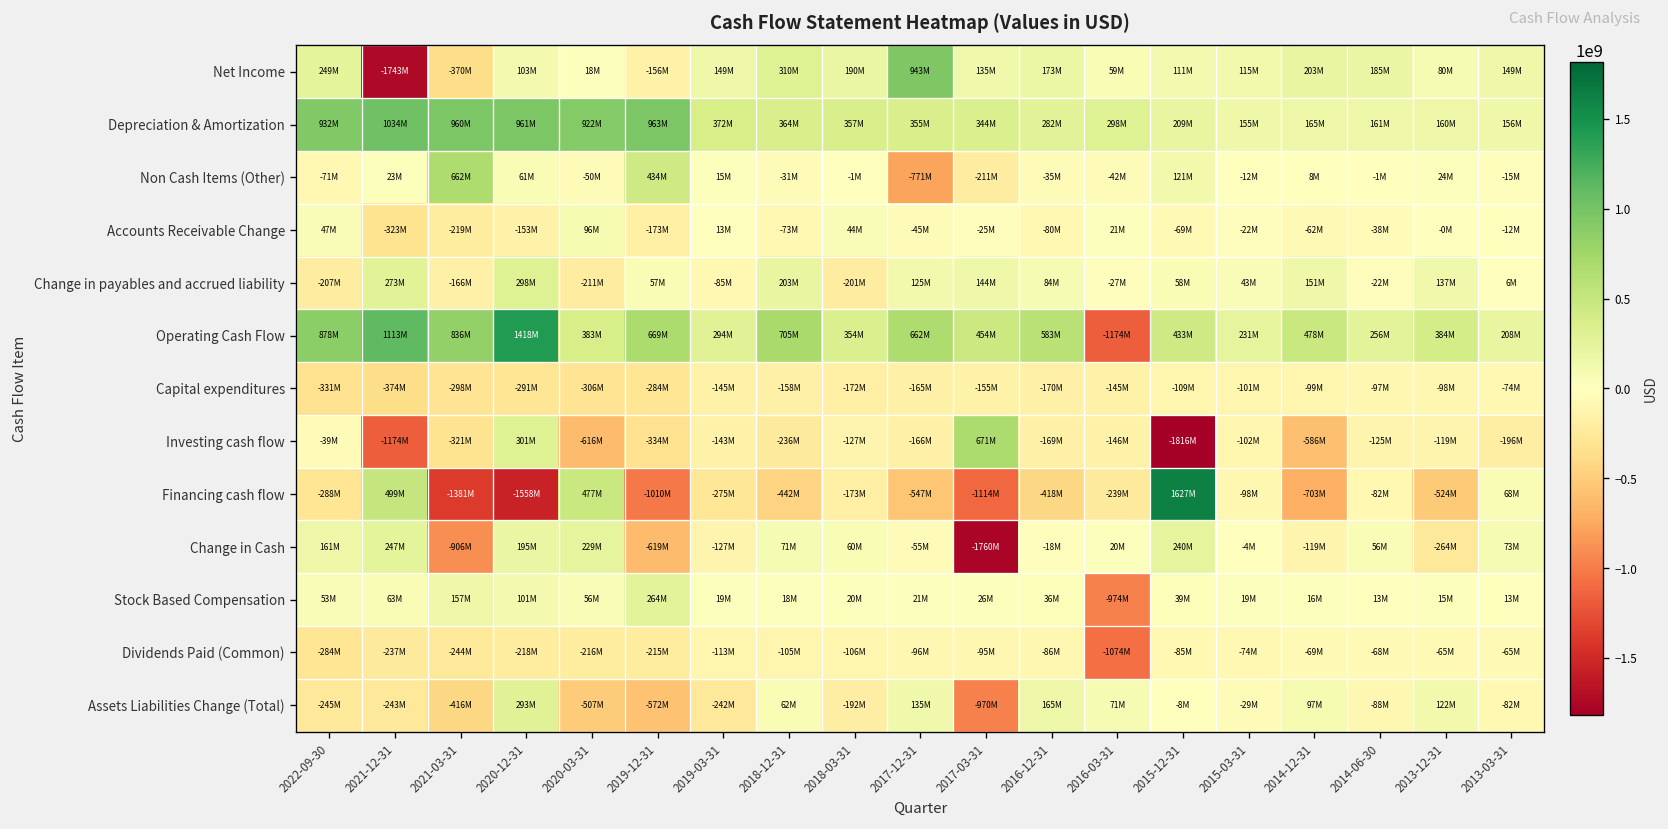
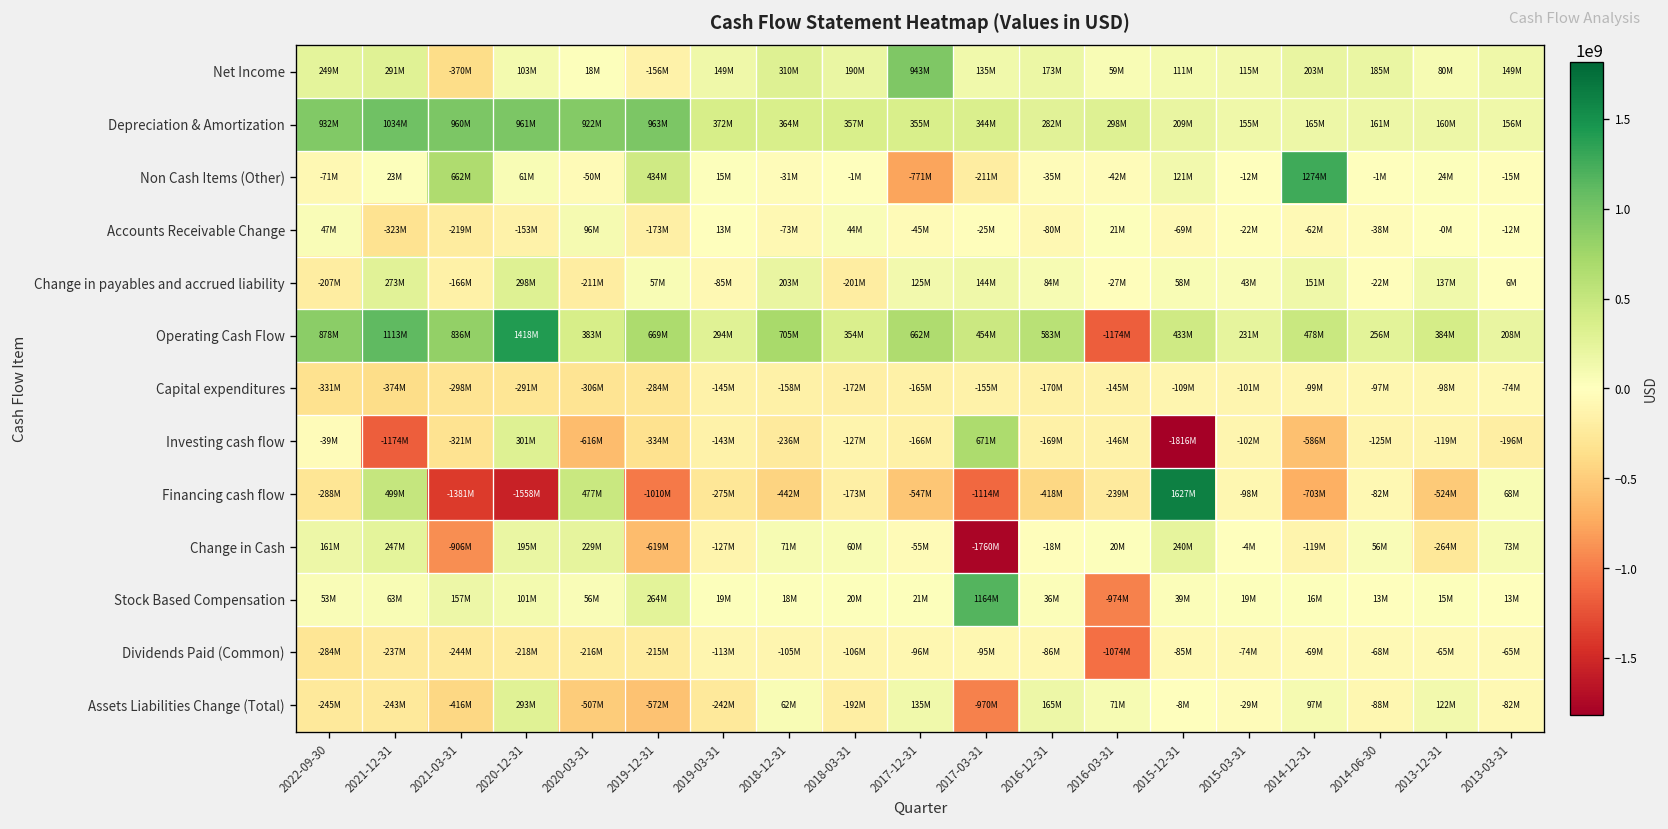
  {
    "Net Income": {
      "2022-09-30": "249M",
-     "2021-12-31": "-1743M",
+     "2021-12-31": "291M",
      "2021-03-31": "-370M",
      "2020-12-31": "103M",
      "2020-03-31": "18M",
      "2019-12-31": "-156M",
      "2019-03-31": "149M",
      "2018-12-31": "310M",
      "2018-03-31": "190M",
      "2017-12-31": "943M",
      "2017-03-31": "135M",
      "2016-12-31": "173M",
      "2016-03-31": "59M",
      "2015-12-31": "111M",
      "2015-03-31": "115M",
      "2014-12-31": "203M",
      "2014-06-30": "185M",
      "2013-12-31": "80M",
      "2013-03-31": "149M"
    },
    "Non Cash Items (Other)": {
      "2022-09-30": "-71M",
      "2021-12-31": "23M",
      "2021-03-31": "662M",
      "2020-12-31": "61M",
      "2020-03-31": "-50M",
      "2019-12-31": "434M",
      "2019-03-31": "15M",
      "2018-12-31": "-31M",
      "2018-03-31": "-1M",
      "2017-12-31": "-771M",
      "2017-03-31": "-211M",
      "2016-12-31": "-35M",
      "2016-03-31": "-42M",
      "2015-12-31": "121M",
      "2015-03-31": "-12M",
-     "2014-12-31": "8M",
+     "2014-12-31": "1274M",
      "2014-06-30": "-1M",
      "2013-12-31": "24M",
      "2013-03-31": "-15M"
    },
    "Stock Based Compensation": {
      "2022-09-30": "53M",
      "2021-12-31": "63M",
      "2021-03-31": "157M",
      "2020-12-31": "101M",
      "2020-03-31": "56M",
      "2019-12-31": "264M",
      "2019-03-31": "19M",
      "2018-12-31": "18M",
      "2018-03-31": "20M",
      "2017-12-31": "21M",
-     "2017-03-31": "26M",
+     "2017-03-31": "1164M",
      "2016-12-31": "36M",
      "2016-03-31": "-974M",
      "2015-12-31": "39M",
      "2015-03-31": "19M",
      "2014-12-31": "16M",
      "2014-06-30": "13M",
      "2013-12-31": "15M",
      "2013-03-31": "13M"
    }
  }
